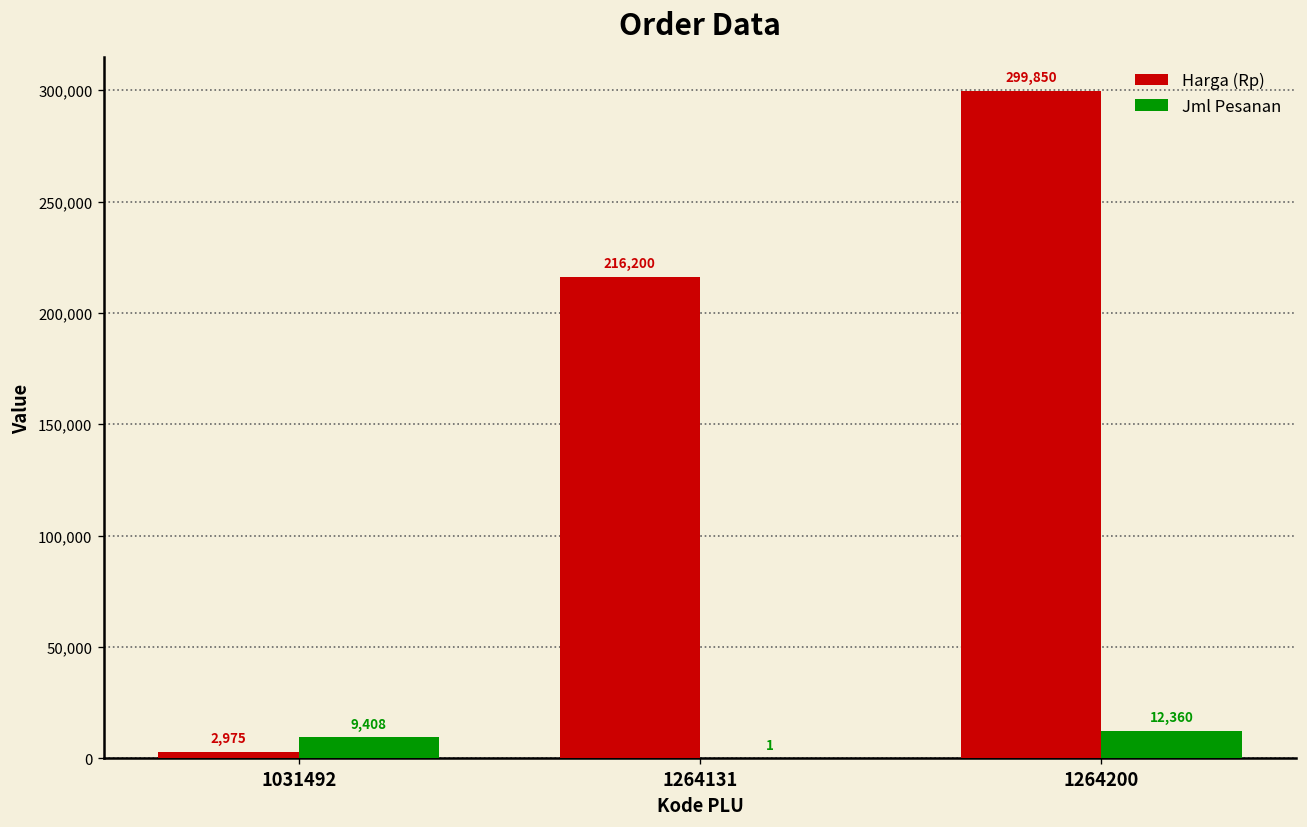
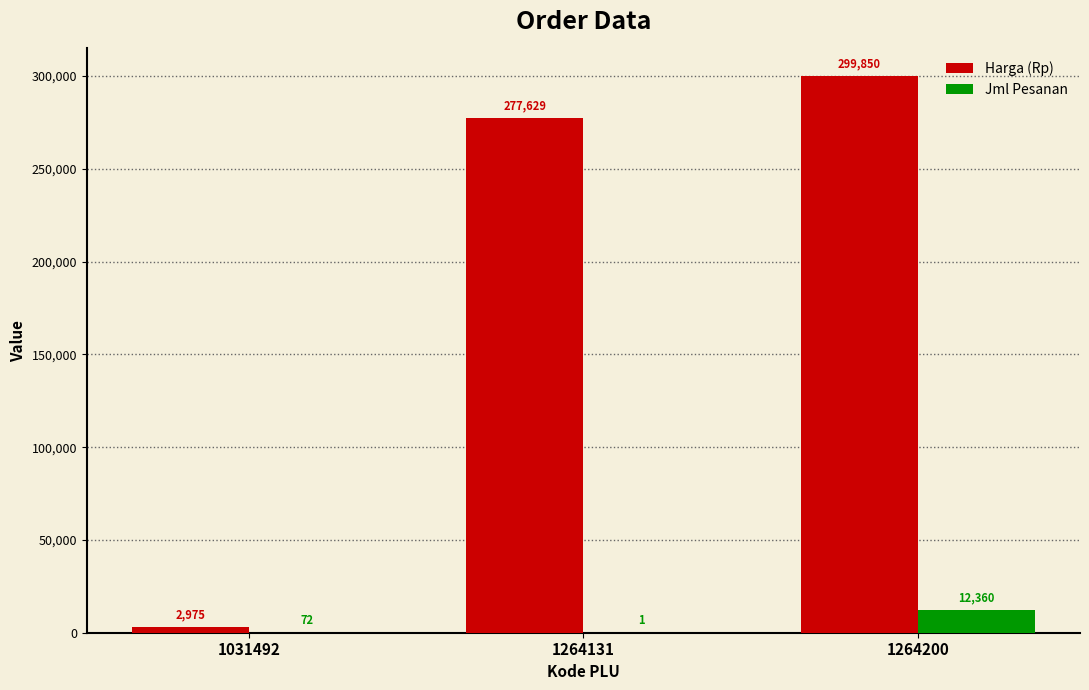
  {
    "Harga (Rp)": {
      "1031492": "2,975",
-     "1264131": "216,200",
+     "1264131": "277,629",
      "1264200": "299,850"
    },
    "Jml Pesanan": {
-     "1031492": "9,408",
+     "1031492": "72",
      "1264131": "1",
      "1264200": "12,360"
    }
  }
